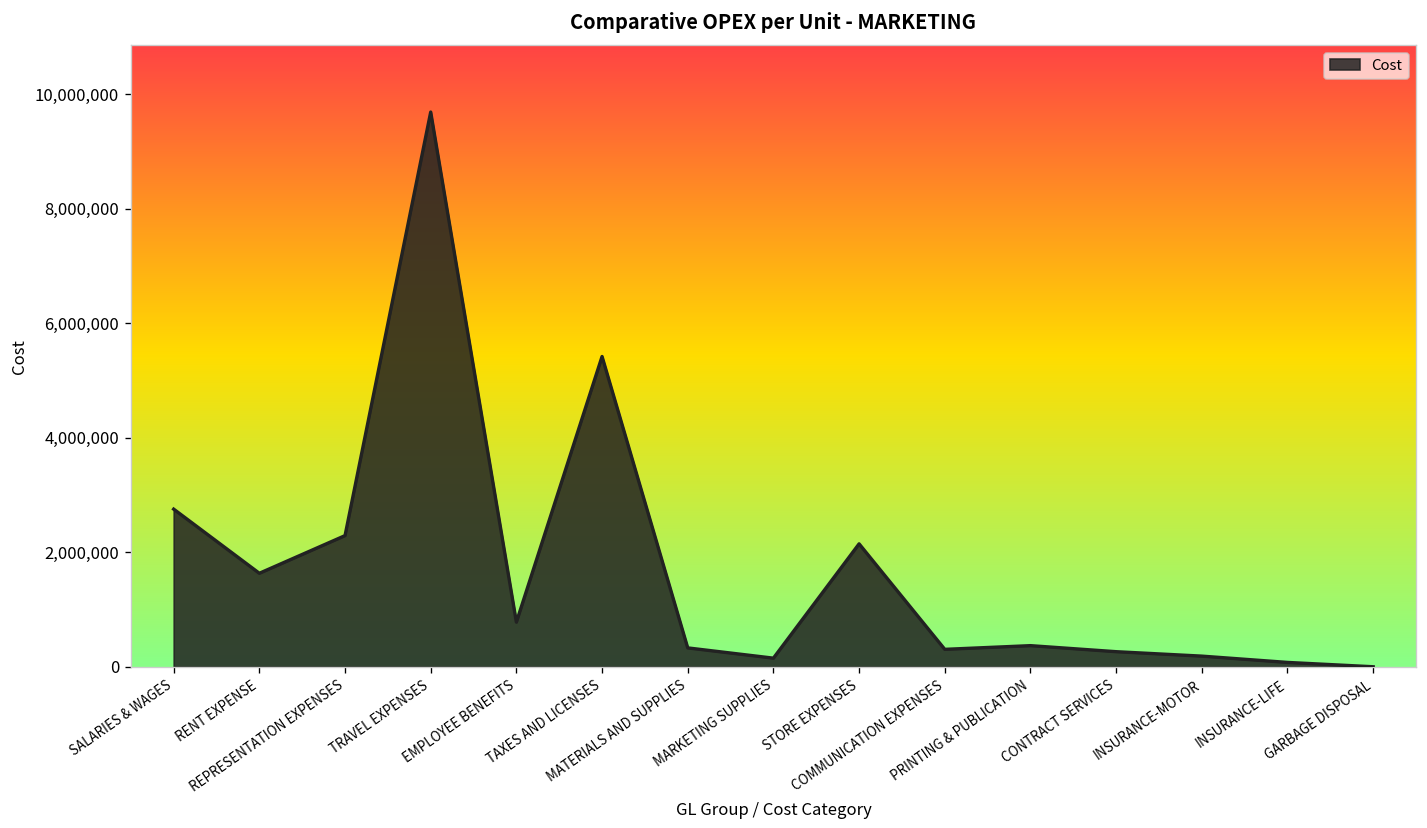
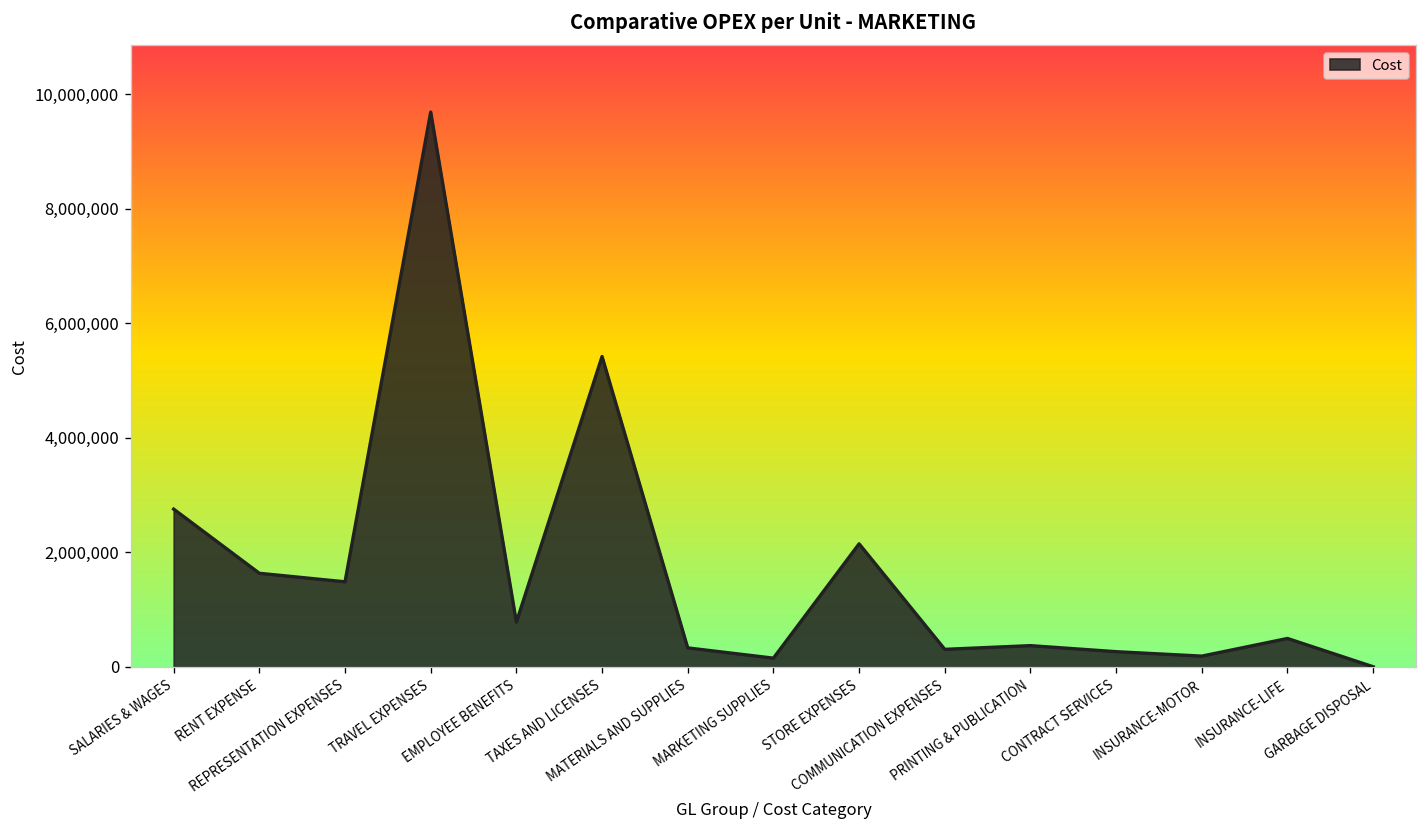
  {
    "SALARIES & WAGES": "2,800,000",
    "RENT EXPENSE": "1,600,000",
-   "REPRESENTATION EXPENSES": "2,300,000",
+   "REPRESENTATION EXPENSES": "1,500,000",
    "TRAVEL EXPENSES": "9,700,000",
    "EMPLOYEE BENEFITS": "800,000",
    "TAXES AND LICENSES": "5,400,000",
    "MATERIALS AND SUPPLIES": "300,000",
    "MARKETING SUPPLIES": "200,000",
    "STORE EXPENSES": "2,100,000",
    "COMMUNICATION EXPENSES": "300,000",
    "PRINTING & PUBLICATION": "400,000",
    "CONTRACT SERVICES": "300,000",
    "INSURANCE-MOTOR": "200,000",
-   "INSURANCE-LIFE": "100,000",
+   "INSURANCE-LIFE": "500,000",
    "GARBAGE DISPOSAL": "0"
  }
